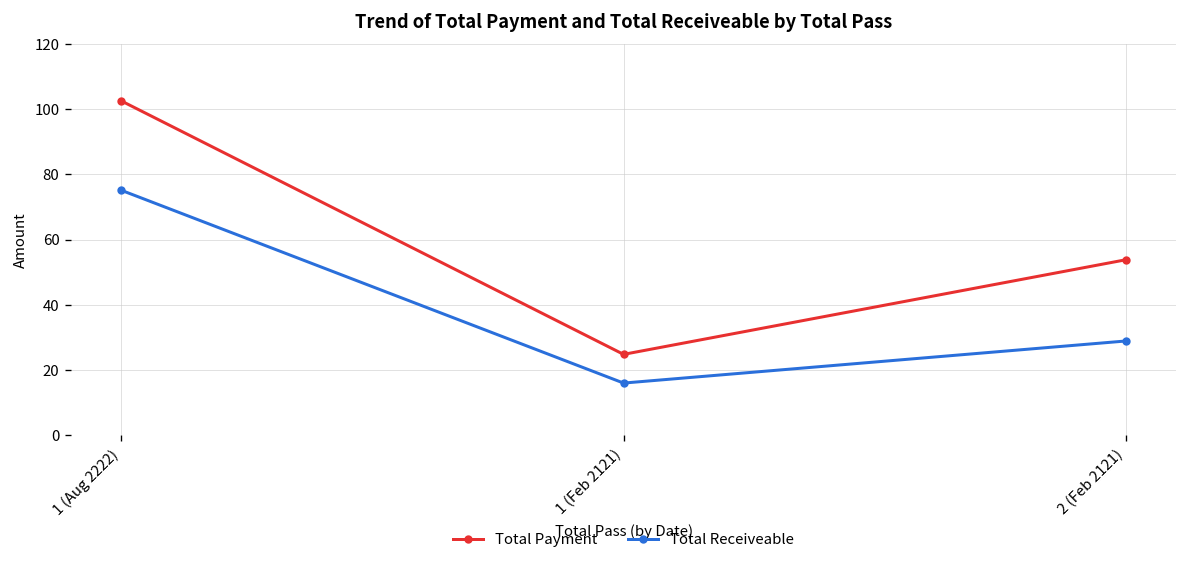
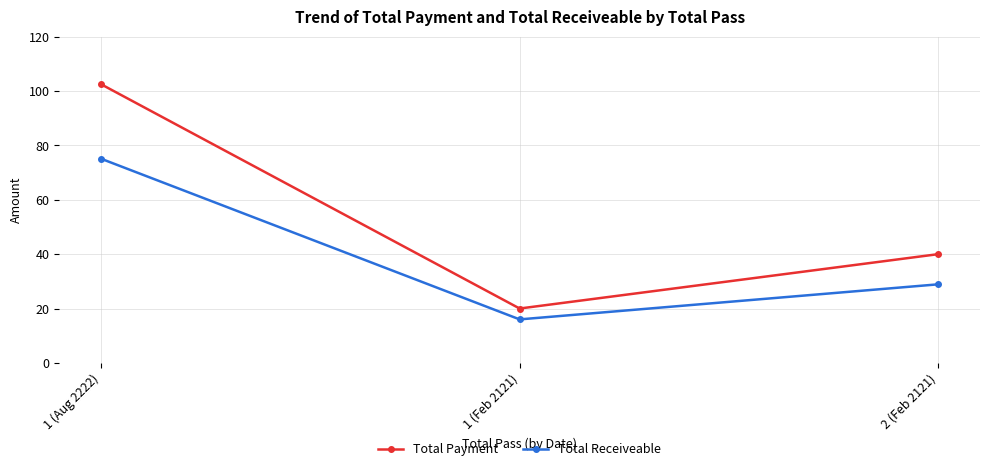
  {
    "Total Payment": {
      "1 (Aug 2222)": 103,
-     "1 (Feb 2121)": 25,
-     "2 (Feb 2121)": 54
+     "1 (Feb 2121)": 20,
+     "2 (Feb 2121)": 40
    },
    "Total Receiveable": {
      "1 (Aug 2222)": 75,
      "1 (Feb 2121)": 16,
      "2 (Feb 2121)": 29
    }
  }
